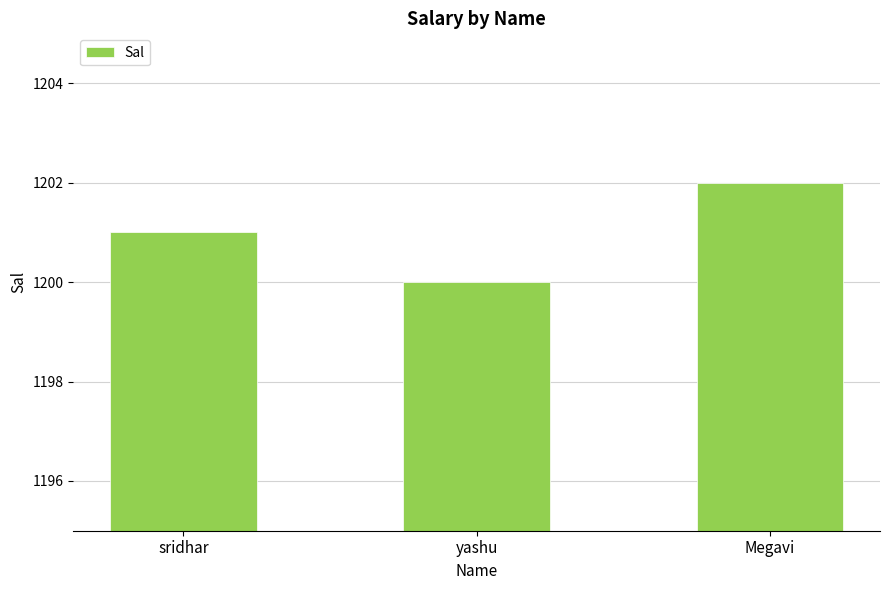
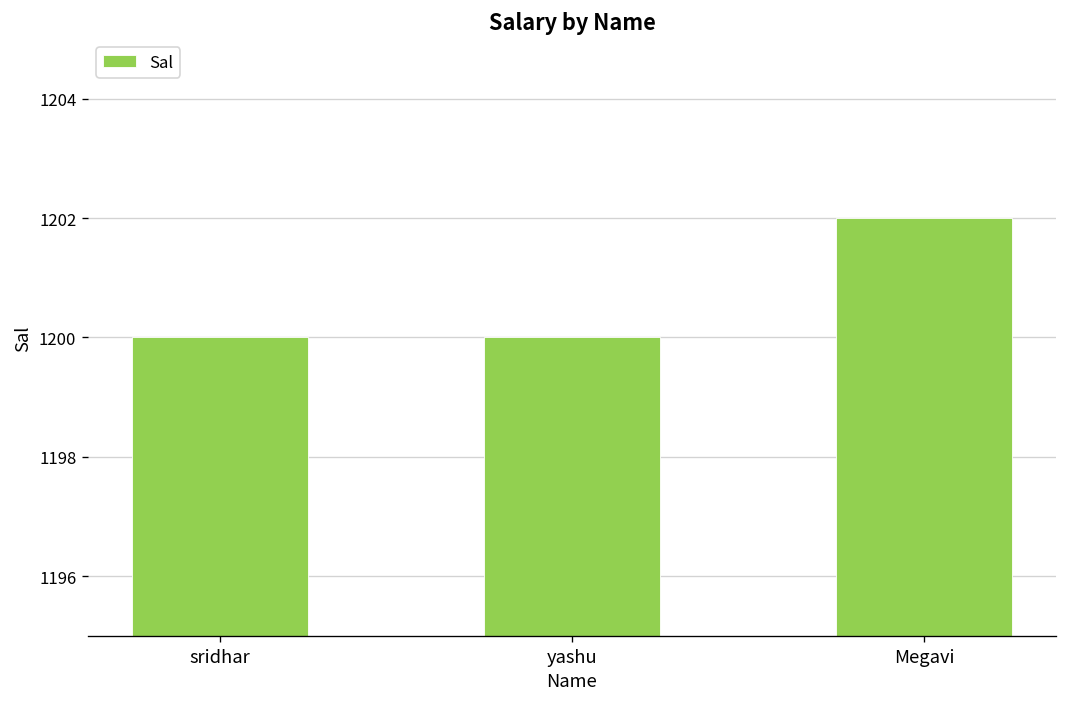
  {
-   "sridhar": 1201,
+   "sridhar": 1200,
    "yashu": 1200,
    "Megavi": 1202
  }
